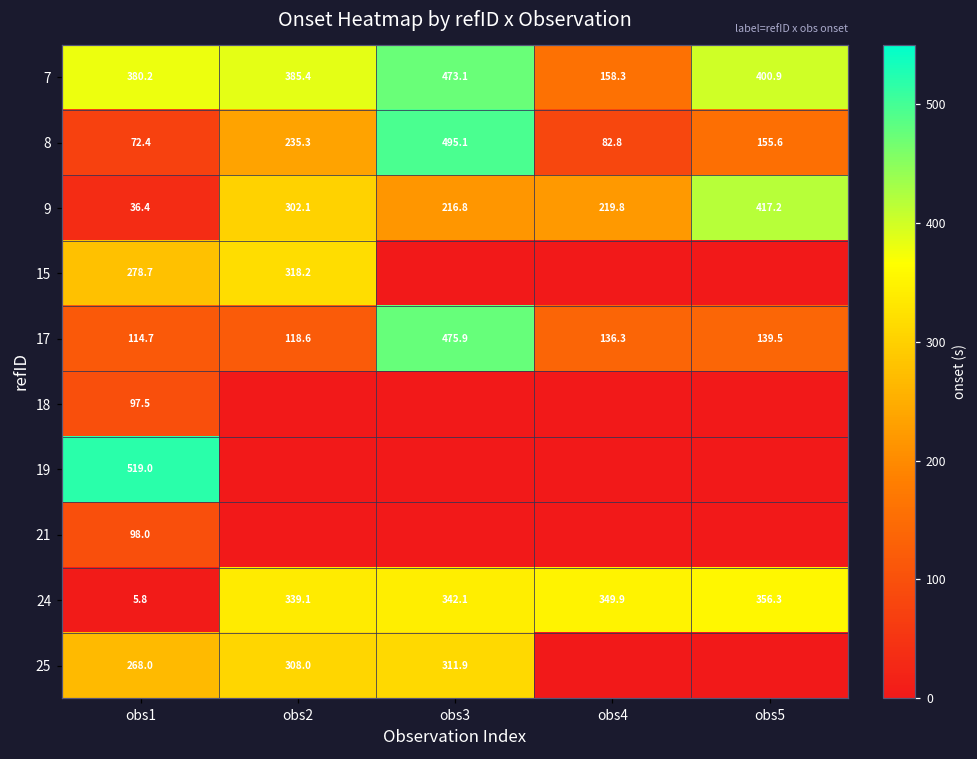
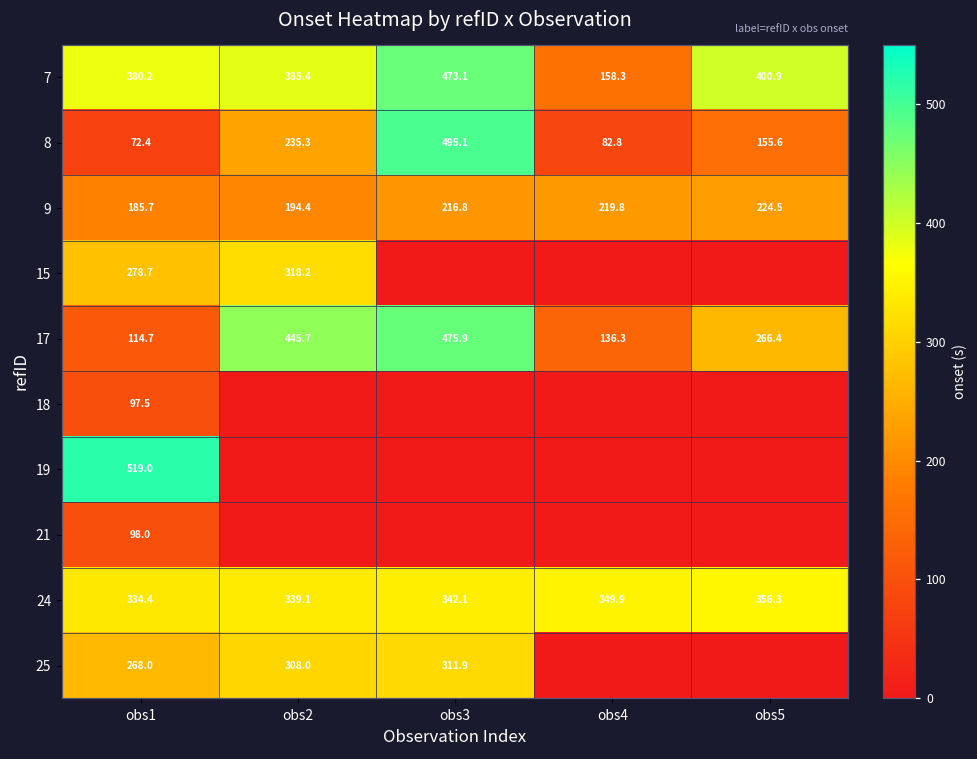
  {
    "7": {
      "obs1": 380.2,
      "obs2": 385.4,
      "obs3": 473.1,
      "obs4": 158.3,
      "obs5": 400.9
    },
    "8": {
      "obs1": 72.4,
      "obs2": 235.3,
      "obs3": 495.1,
      "obs4": 82.8,
      "obs5": 155.6
    },
    "9": {
-     "obs1": 36.4,
-     "obs2": 302.1,
+     "obs1": 185.7,
+     "obs2": 194.4,
      "obs3": 216.8,
      "obs4": 219.8,
-     "obs5": 417.2
+     "obs5": 224.5
    },
    "15": {
      "obs1": 278.7,
      "obs2": 318.2
    },
    "17": {
      "obs1": 114.7,
-     "obs2": 118.6,
+     "obs2": 445.7,
      "obs3": 475.9,
      "obs4": 136.3,
-     "obs5": 139.5
+     "obs5": 266.4
    },
    "18": {
      "obs1": 97.5
    },
    "19": {
      "obs1": 519.0
    },
    "21": {
      "obs1": 98.0
    },
    "24": {
-     "obs1": 5.8,
+     "obs1": 334.4,
      "obs2": 339.1,
      "obs3": 342.1,
      "obs4": 349.9,
      "obs5": 356.3
    },
    "25": {
      "obs1": 268.0,
      "obs2": 308.0,
      "obs3": 311.9
    }
  }
